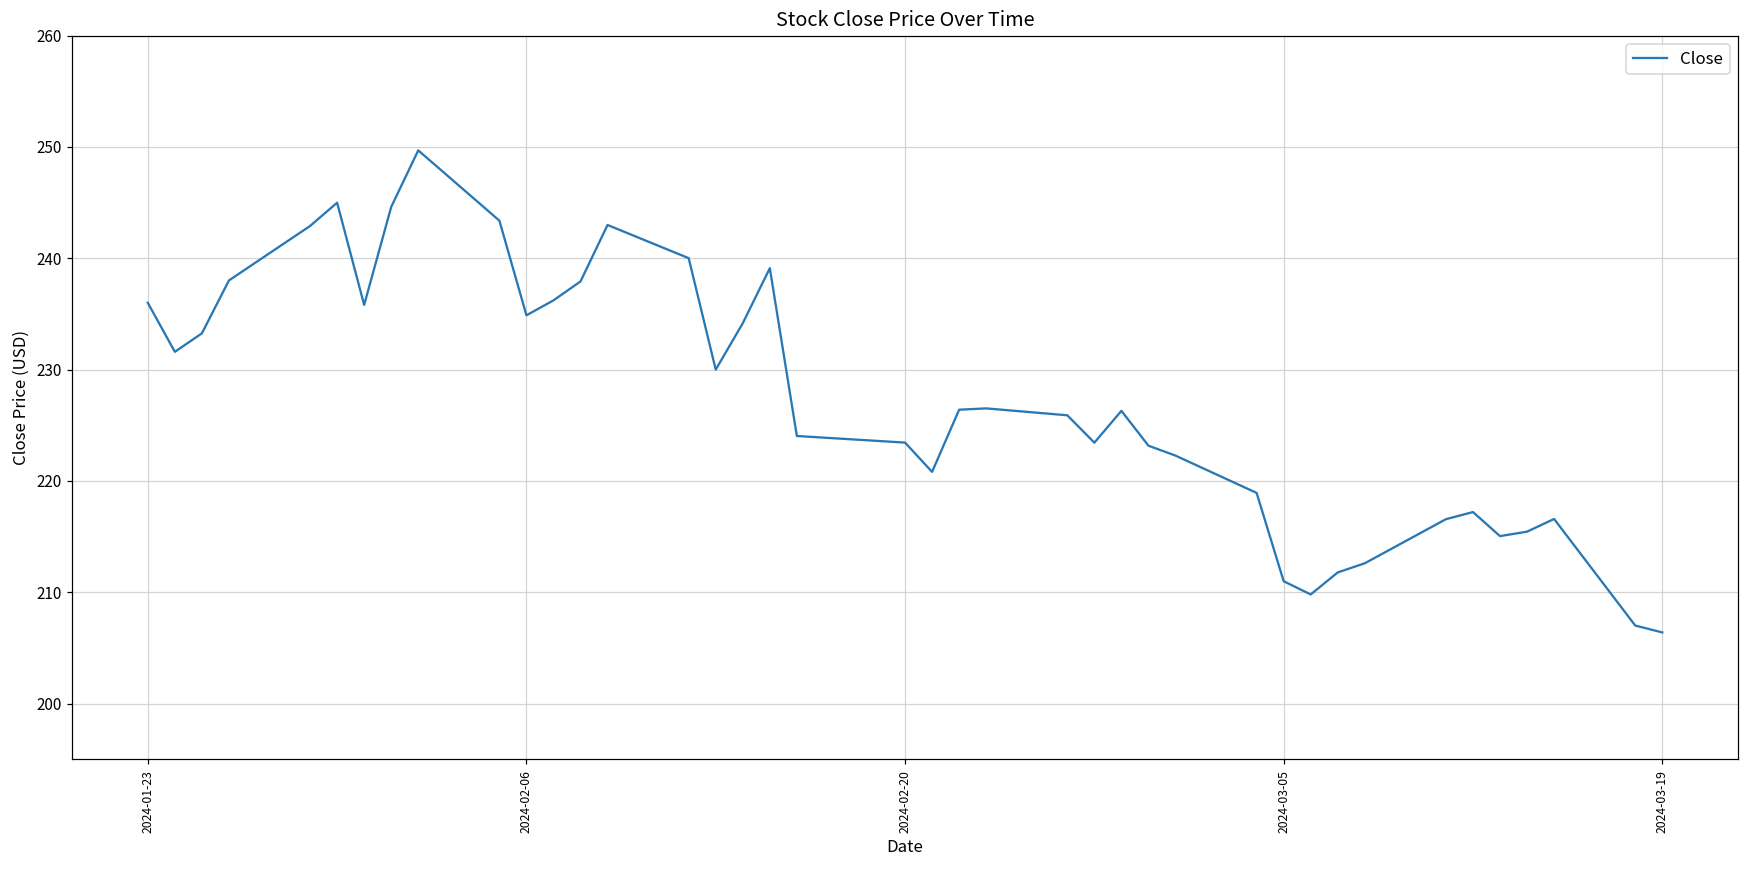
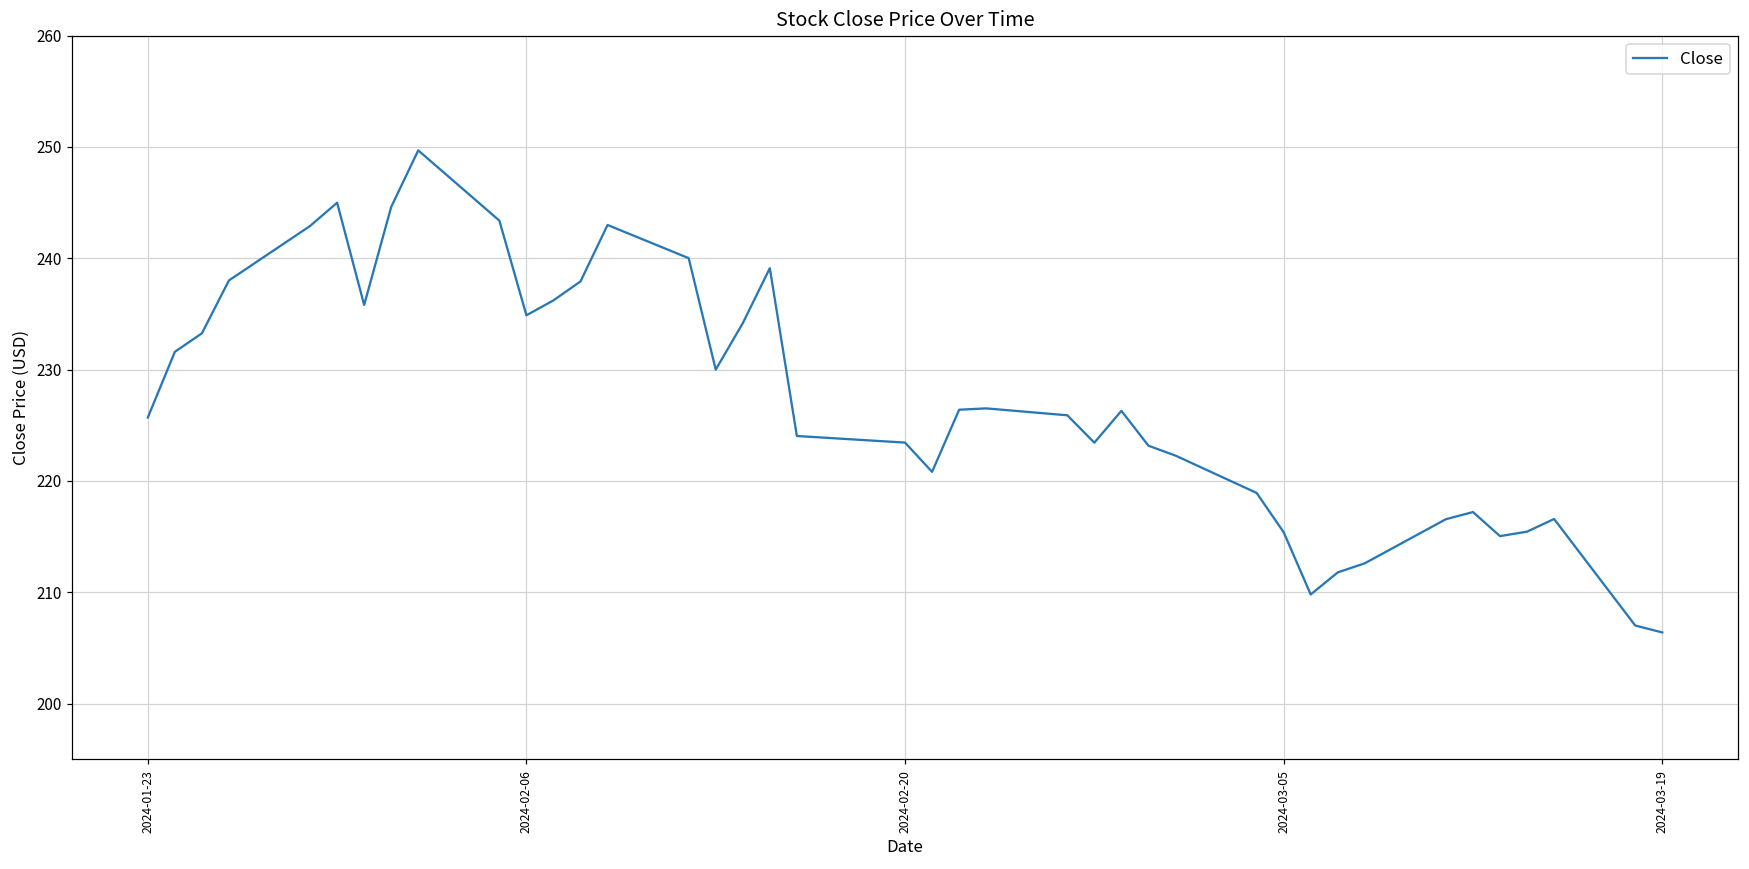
  {
-   "2024-01-23": 236.0,
+   "2024-01-23": 225.7,
    "2024-02-06": 234.9,
    "2024-02-20": 223.4,
-   "2024-03-05": 211.0,
+   "2024-03-05": 215.4,
    "2024-03-19": 206.4
  }
